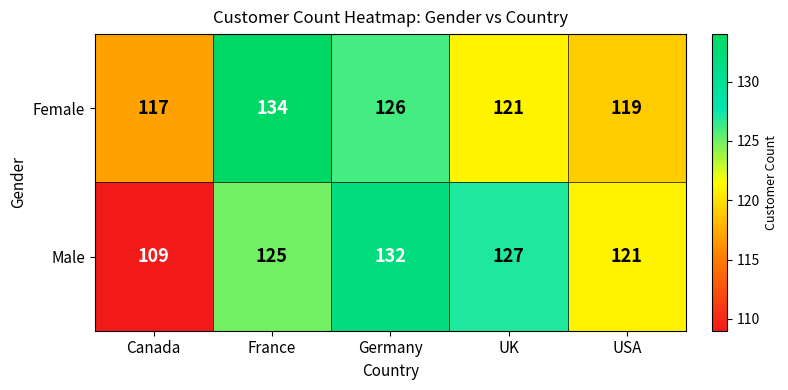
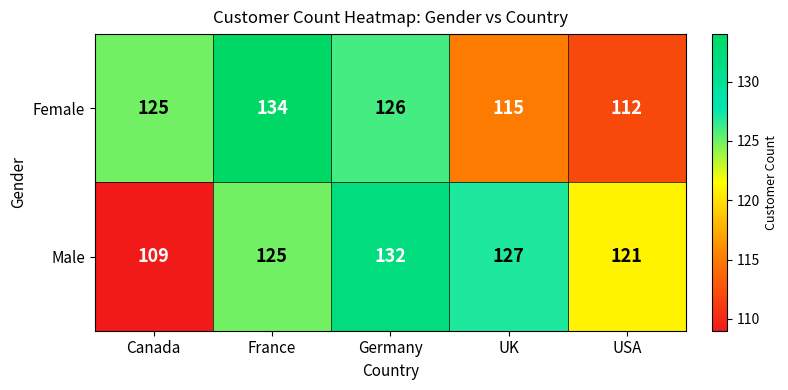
  {
    "Female": {
-     "Canada": 117,
+     "Canada": 125,
      "France": 134,
      "Germany": 126,
-     "UK": 121,
-     "USA": 119
+     "UK": 115,
+     "USA": 112
    },
    "Male": {
      "Canada": 109,
      "France": 125,
      "Germany": 132,
      "UK": 127,
      "USA": 121
    }
  }
